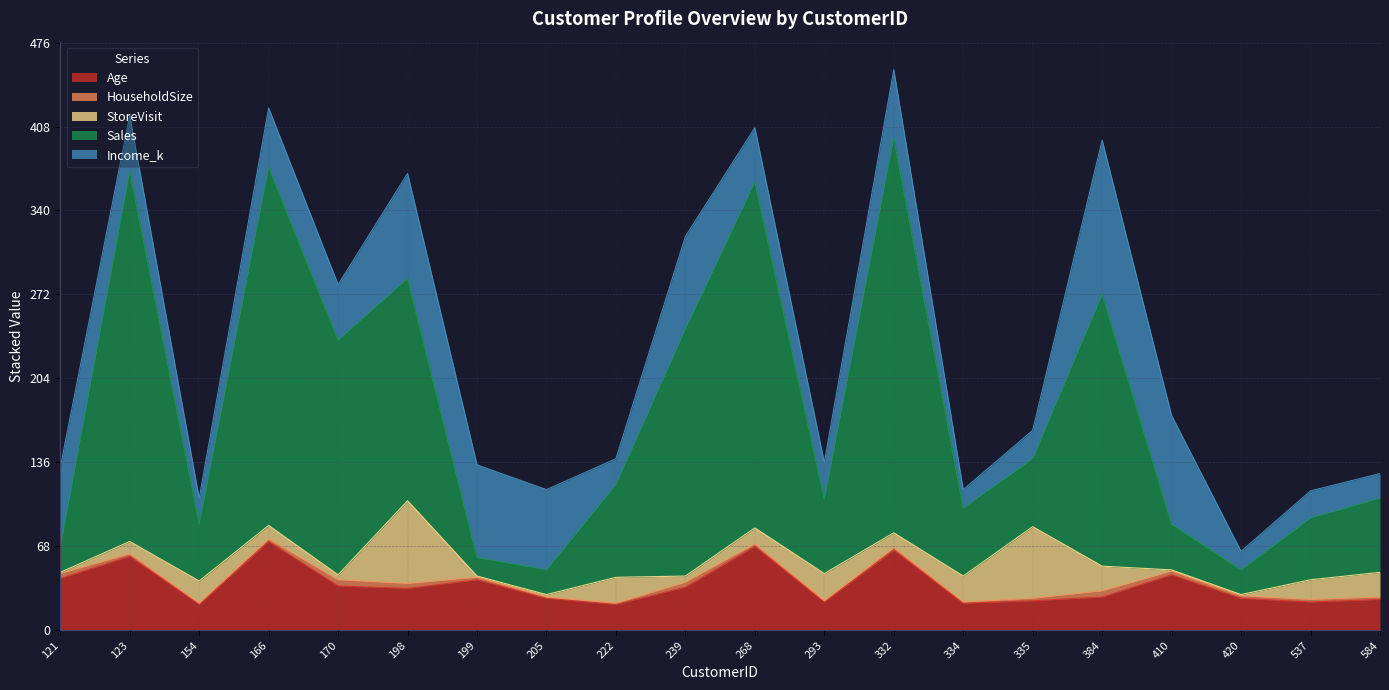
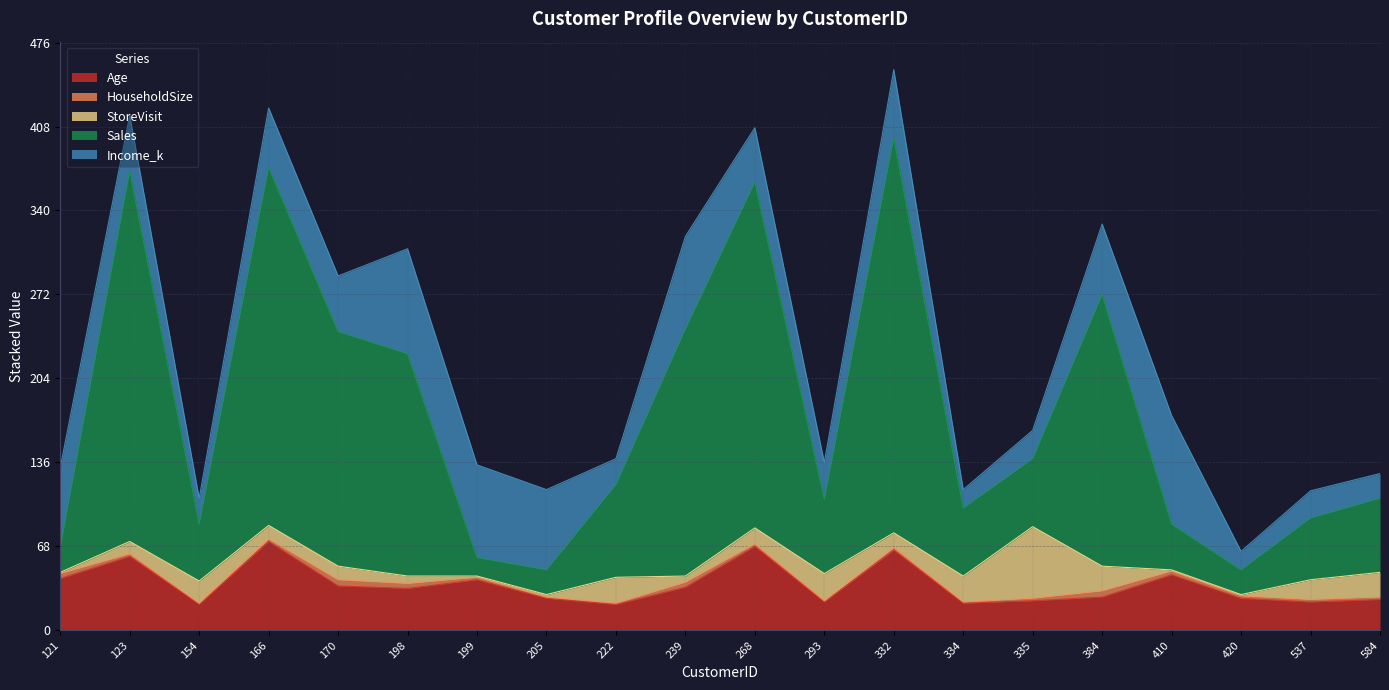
  {
    "Age": {
      "121": 42,
      "170": 36,
      "198": 34,
      "239": 35,
      "384": 27,
      "410": 45
    },
    "HouseholdSize": {
      "170": 5,
      "198": 4,
      "239": 4,
      "384": 5
    },
    "StoreVisit": {
      "123": 10,
      "154": 18,
      "166": 11,
-     "170": 4,
-     "198": 67,
+     "170": 11,
+     "198": 6,
      "222": 21,
      "239": 5,
      "268": 13,
      "293": 22,
      "332": 12,
      "334": 21,
      "335": 58,
      "384": 20,
      "537": 16,
      "584": 20
    },
    "Sales": {
      "121": 20,
      "123": 300,
      "154": 46,
      "166": 290,
      "170": 190,
      "198": 180,
      "199": 15,
      "205": 20,
      "222": 75,
      "239": 200,
      "268": 280,
      "293": 60,
      "332": 320,
      "334": 55,
      "335": 55,
      "384": 220,
      "410": 37,
      "420": 20,
      "537": 50,
      "584": 60
    },
    "Income_k": {
      "121": 65,
      "154": 21,
      "166": 48,
      "170": 45,
      "198": 85,
      "199": 75,
      "205": 65,
      "222": 21,
      "239": 75,
      "268": 44,
      "293": 30,
      "332": 55,
      "334": 15,
      "335": 23,
-     "384": 125,
+     "384": 57,
      "410": 88,
      "420": 15,
      "537": 22,
      "584": 20
    }
  }
